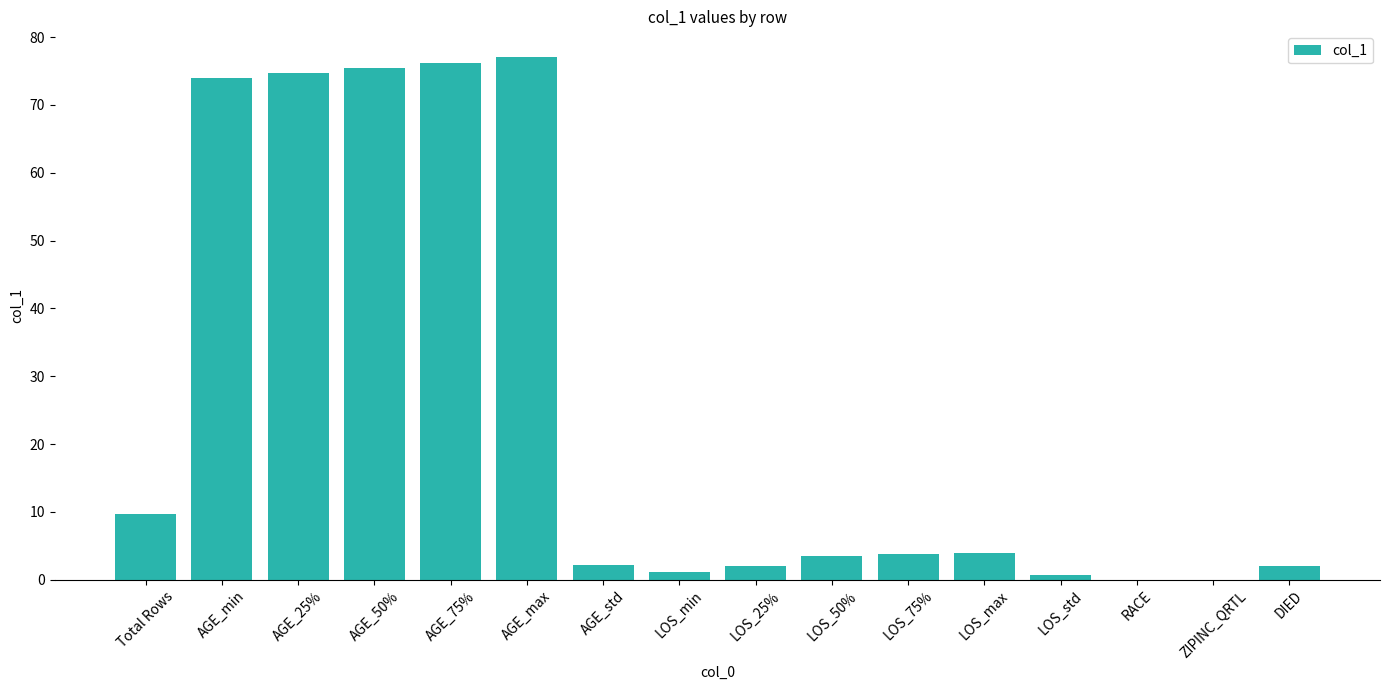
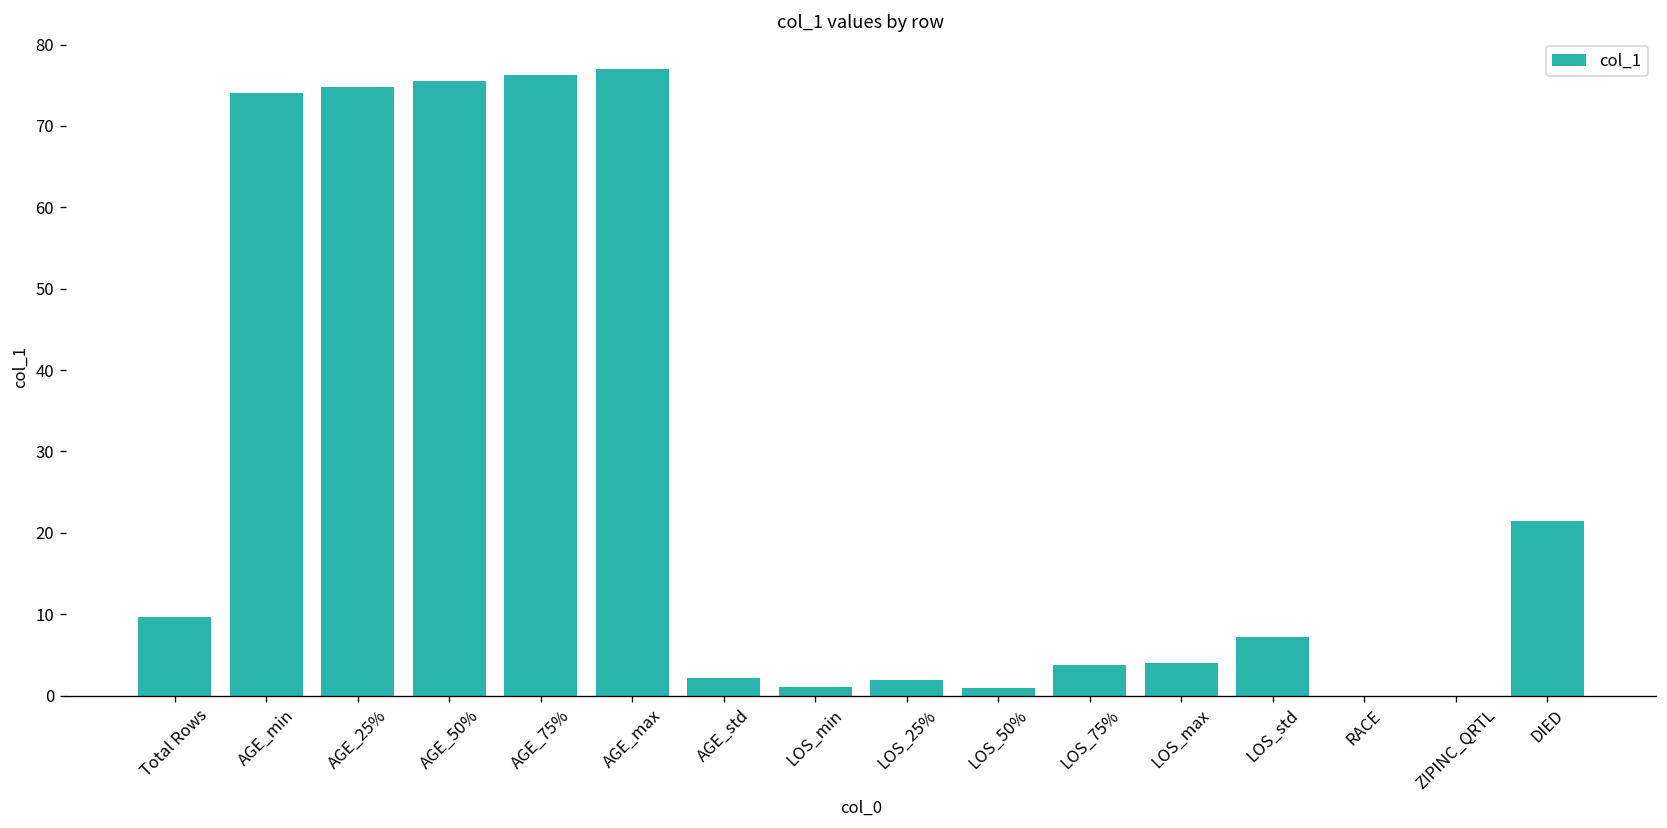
  {
    "Total Rows": 10,
    "AGE_min": 74,
    "AGE_25%": 75,
    "AGE_50%": 76,
    "AGE_75%": 76,
    "AGE_max": 77,
    "AGE_std": 2,
    "LOS_min": 1,
    "LOS_25%": 2,
-   "LOS_50%": 4,
+   "LOS_50%": 1,
    "LOS_75%": 4,
    "LOS_max": 4,
-   "LOS_std": 1,
+   "LOS_std": 7,
    "RACE": 0,
    "ZIPINC_QRTL": 0,
-   "DIED": 2
+   "DIED": 22
  }
